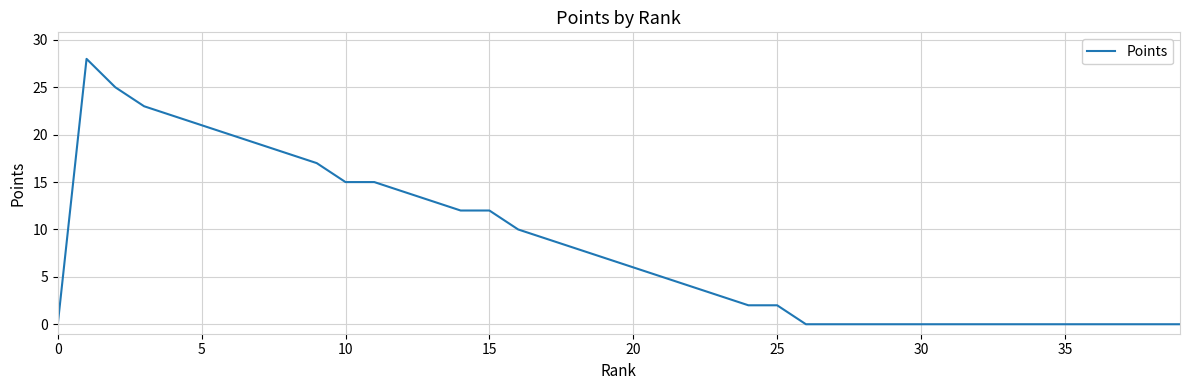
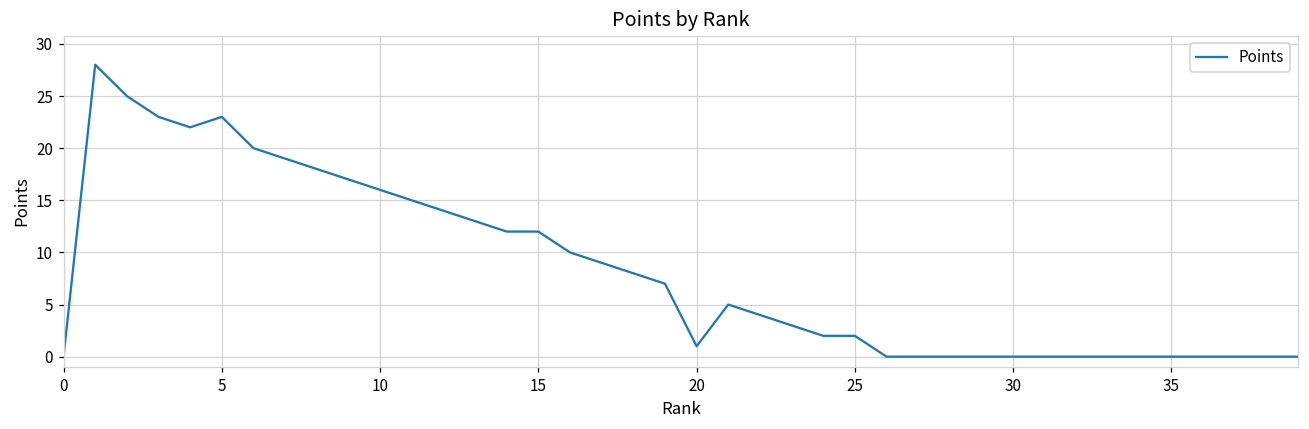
  {
    "0": 0,
-   "5": 21,
-   "10": 15,
+   "5": 23,
+   "10": 16,
    "15": 12,
-   "20": 6,
+   "20": 1,
    "25": 2,
    "30": 0,
    "35": 0
  }
